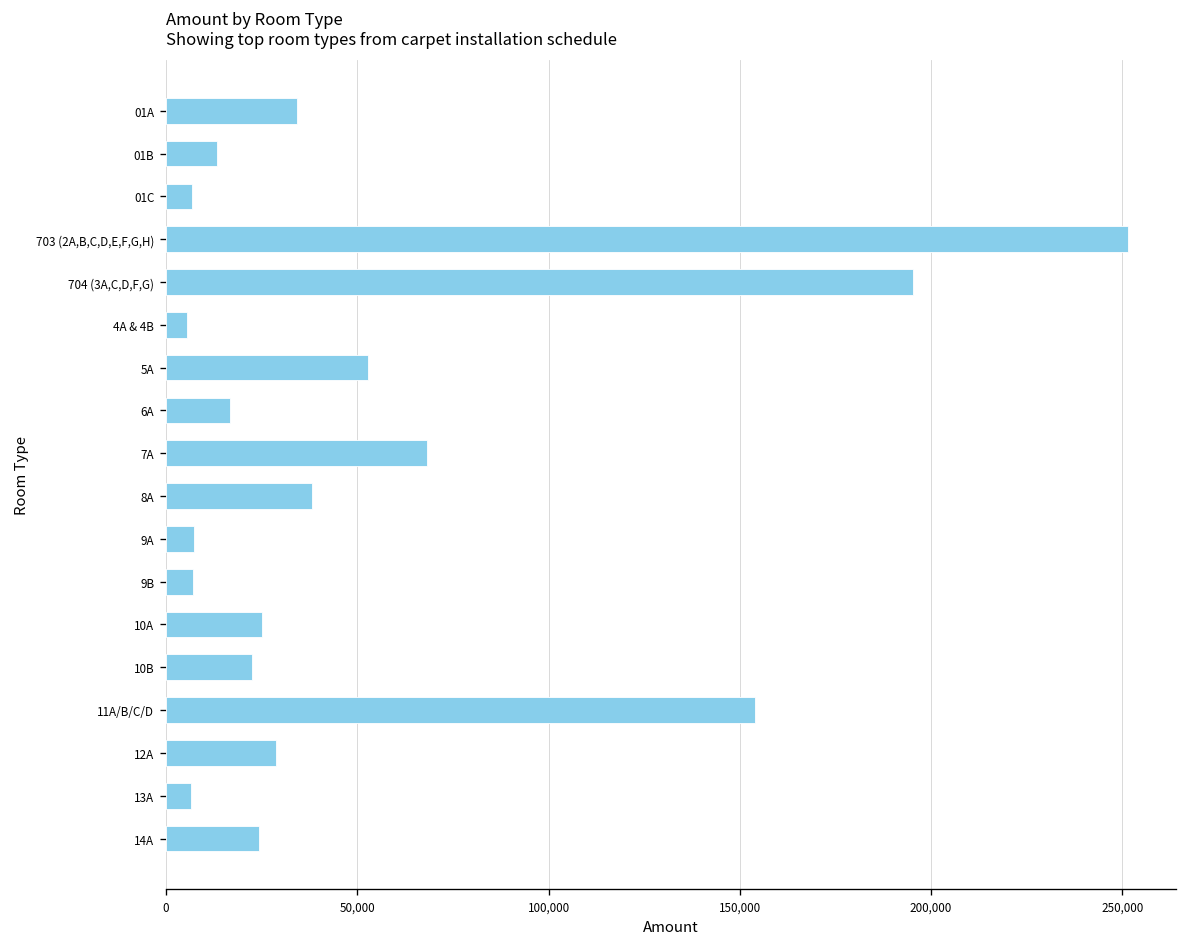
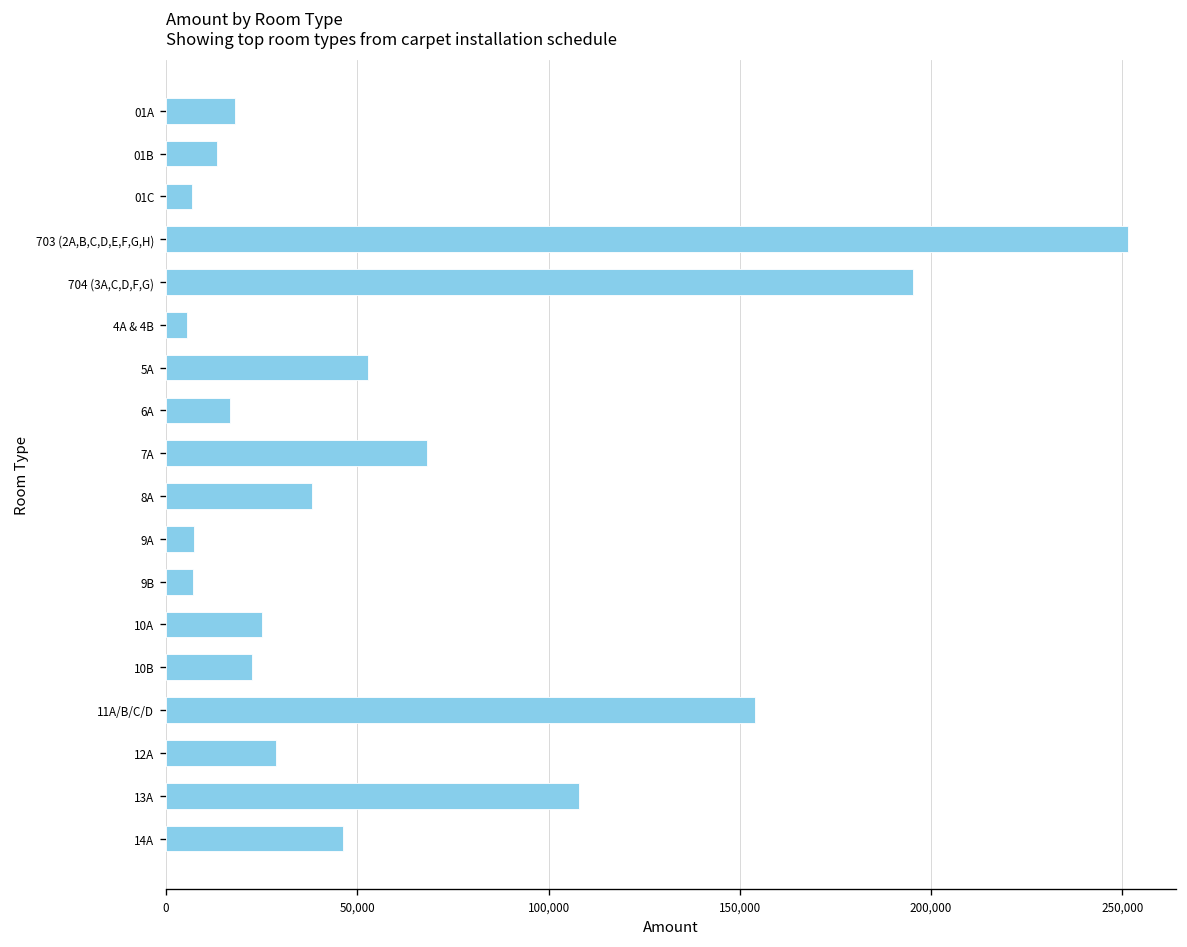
  {
-   "01A": "34,000",
+   "01A": "18,000",
    "01B": "13,000",
    "01C": "7,000",
    "703 (2A,B,C,D,E,F,G,H)": "251,000",
    "704 (3A,C,D,F,G)": "195,000",
    "4A & 4B": "5,000",
    "5A": "53,000",
    "6A": "17,000",
    "7A": "68,000",
    "8A": "38,000",
    "9A": "7,000",
    "9B": "7,000",
    "10A": "25,000",
    "10B": "22,000",
    "11A/B/C/D": "154,000",
    "12A": "29,000",
-   "13A": "7,000",
-   "14A": "24,000"
+   "13A": "108,000",
+   "14A": "46,000"
  }
